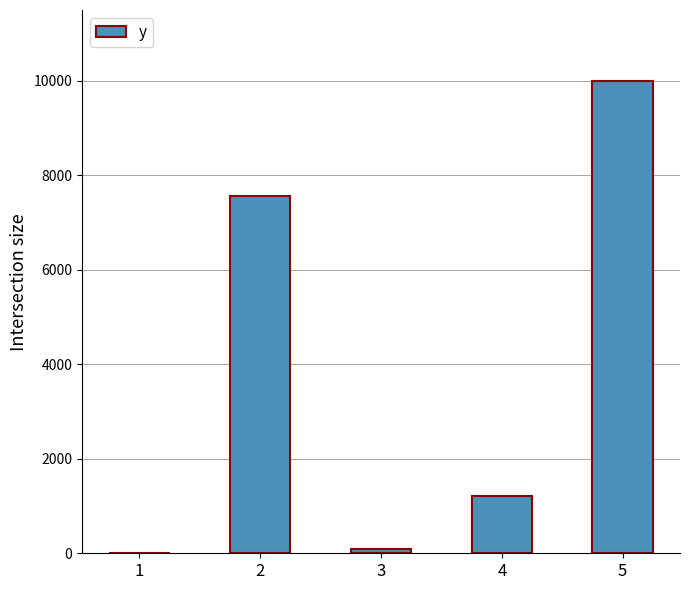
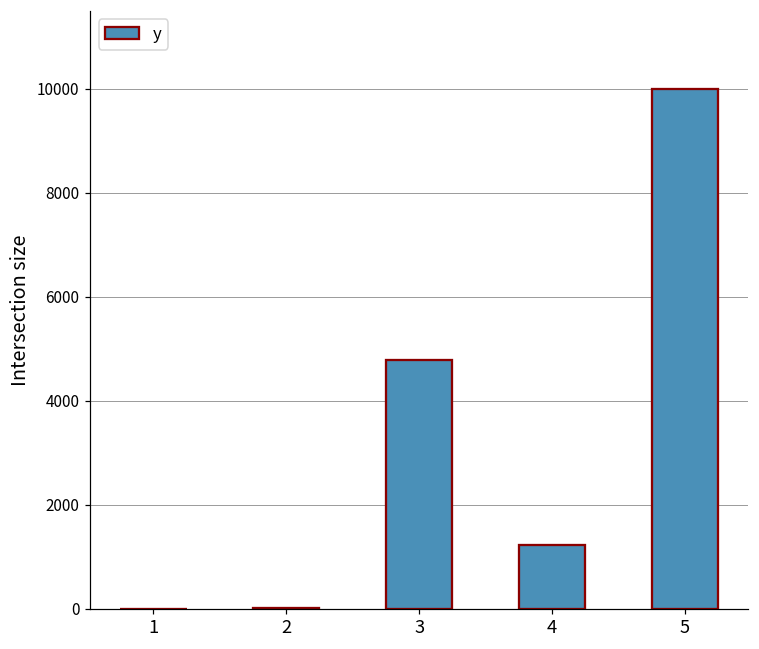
  {
    "1": 0,
-   "2": 7600,
-   "3": 100,
+   "2": 0,
+   "3": 4800,
    "4": 1200,
    "5": 10000
  }
